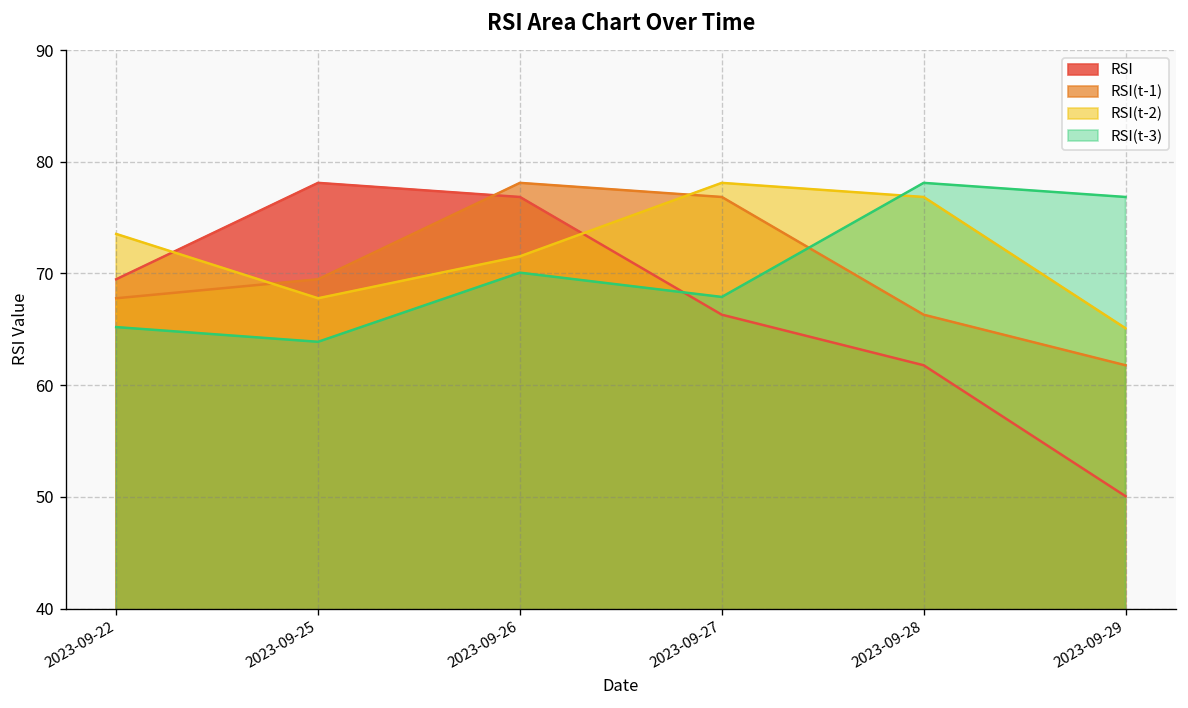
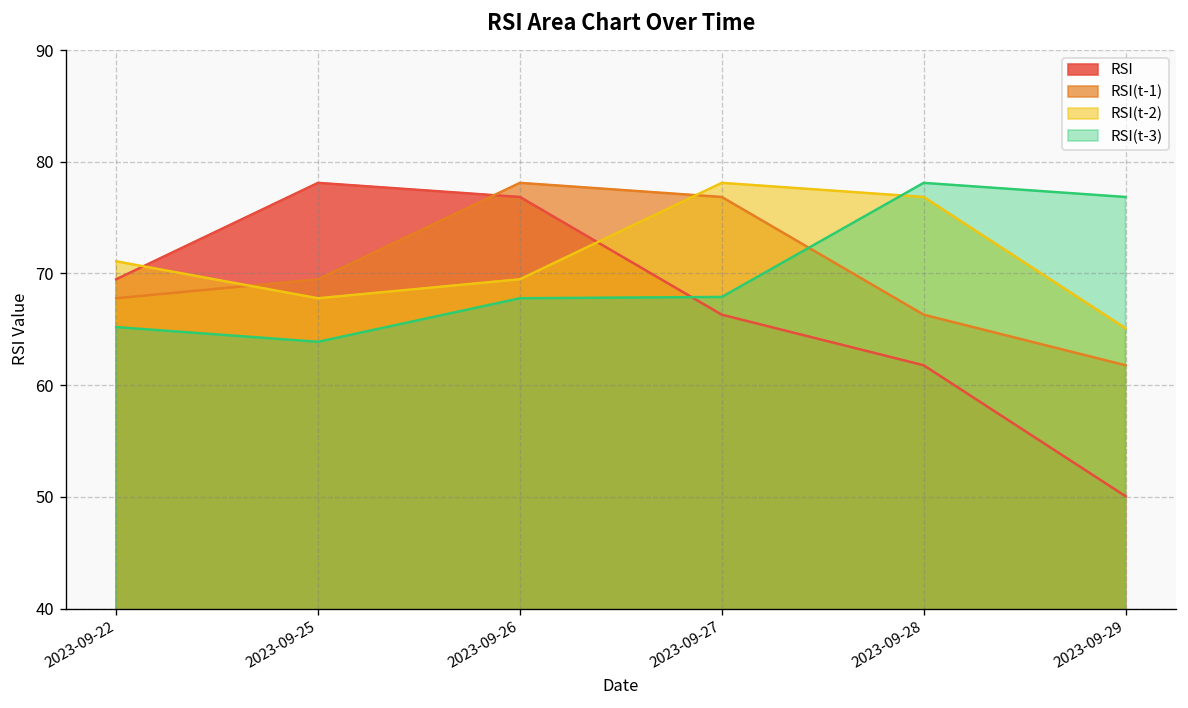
  {
    "RSI(t-2)": {
-     "2023-09-22": 74,
+     "2023-09-22": 71,
      "2023-09-25": 68,
-     "2023-09-26": 72,
+     "2023-09-26": 69,
      "2023-09-27": 78,
      "2023-09-28": 77,
      "2023-09-29": 65
    },
    "RSI(t-3)": {
      "2023-09-22": 65,
      "2023-09-25": 64,
-     "2023-09-26": 70,
+     "2023-09-26": 68,
      "2023-09-27": 68,
      "2023-09-28": 78,
      "2023-09-29": 77
    }
  }
